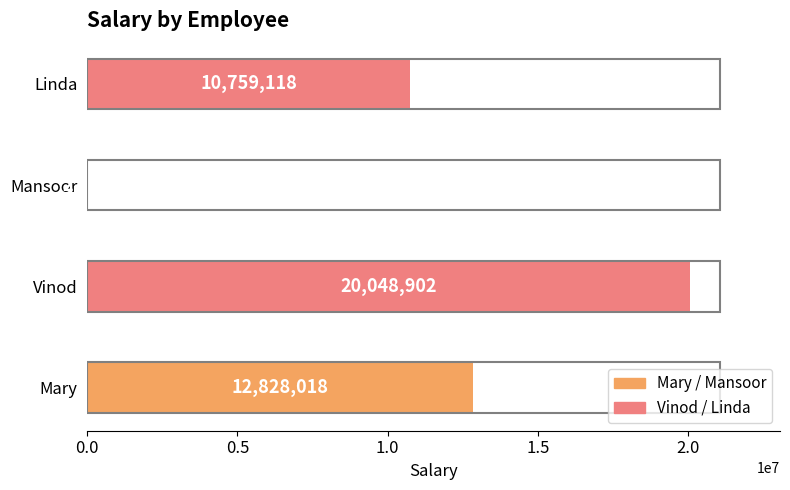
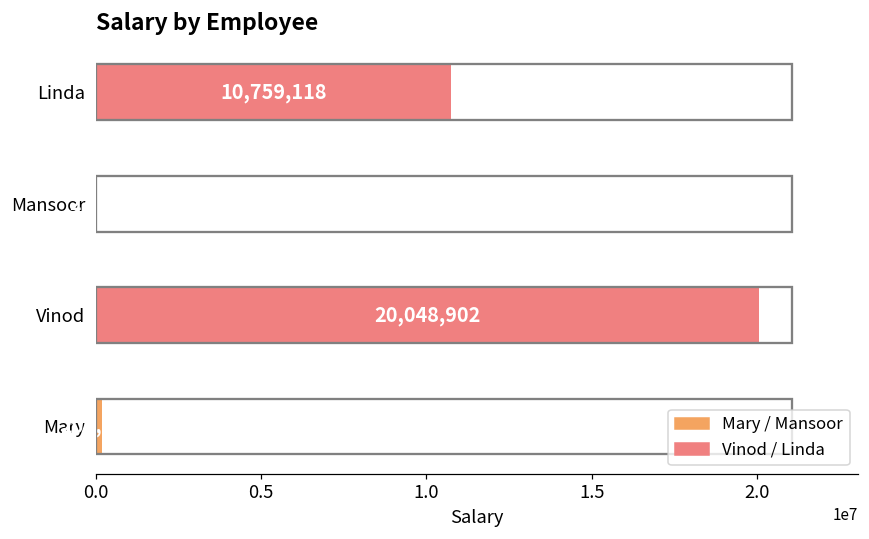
  {
-   "Mary": 12800000
+   "Mary": 200000
  }
